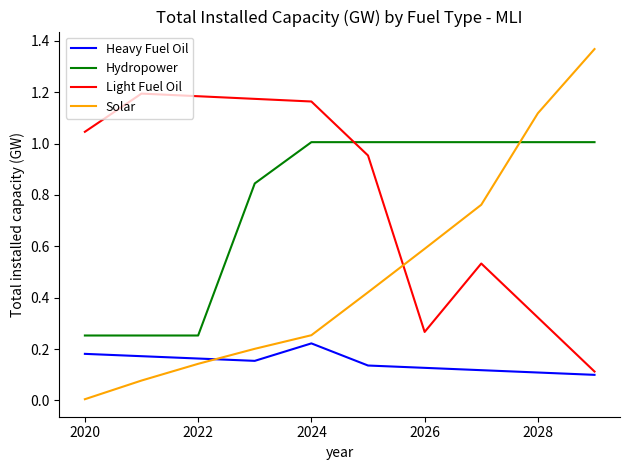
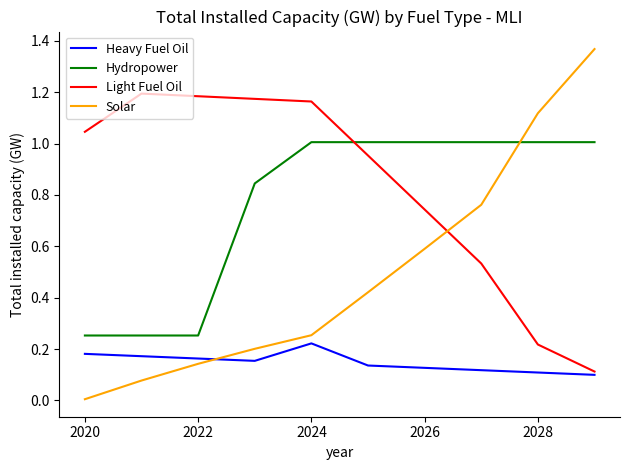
  {
    "Heavy Fuel Oil": {
      "2020": 0.18,
      "2022": 0.16,
      "2024": 0.22,
      "2026": 0.13,
      "2028": 0.11
    },
    "Hydropower": {
      "2020": 0.25,
      "2022": 0.25,
      "2024": 1.01,
      "2026": 1.01,
      "2028": 1.01
    },
    "Light Fuel Oil": {
      "2020": 1.05,
      "2022": 1.18,
      "2024": 1.16,
-     "2026": 0.27,
-     "2028": 0.32
+     "2026": 0.74,
+     "2028": 0.22
    },
    "Solar": {
      "2020": 0.00,
      "2022": 0.14,
      "2024": 0.25,
      "2026": 0.59,
      "2028": 1.12
    }
  }
